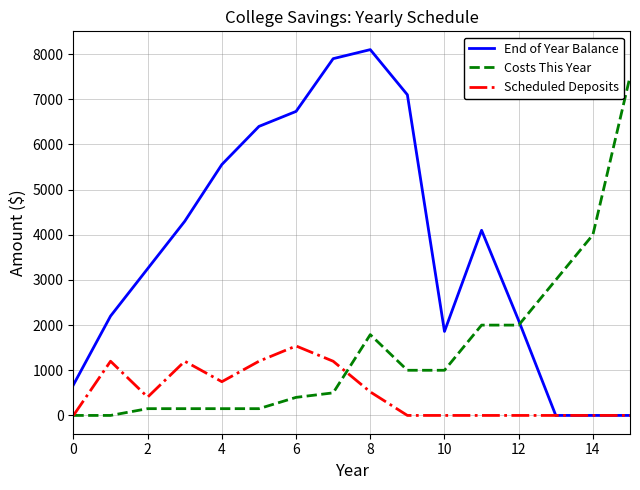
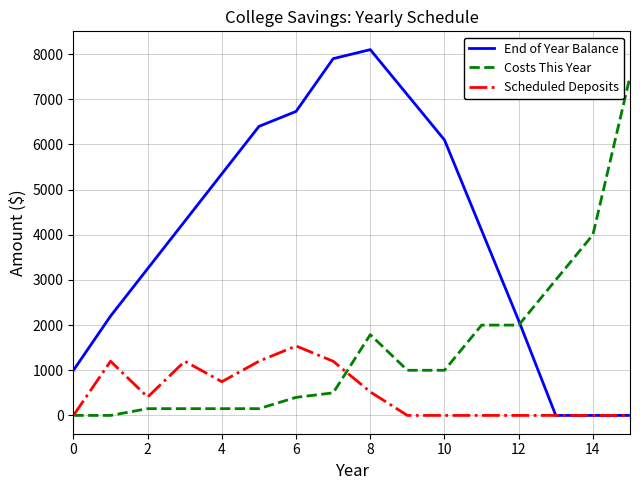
  {
    "End of Year Balance": {
-     "0": 700,
+     "0": 1000,
      "2": 3300,
-     "4": 5600,
+     "4": 5400,
      "6": 6700,
      "8": 8100,
-     "10": 1900,
+     "10": 6100,
      "12": 2100
    },
    "Costs This Year": {
      "2": 200,
      "4": 200,
      "6": 400,
      "8": 1800,
      "10": 1000,
      "12": 2000,
      "14": 4000
    },
    "Scheduled Deposits": {
      "2": 400,
      "4": 700,
      "6": 1500,
      "8": 500,
      "10": 0,
      "12": 0
    }
  }
